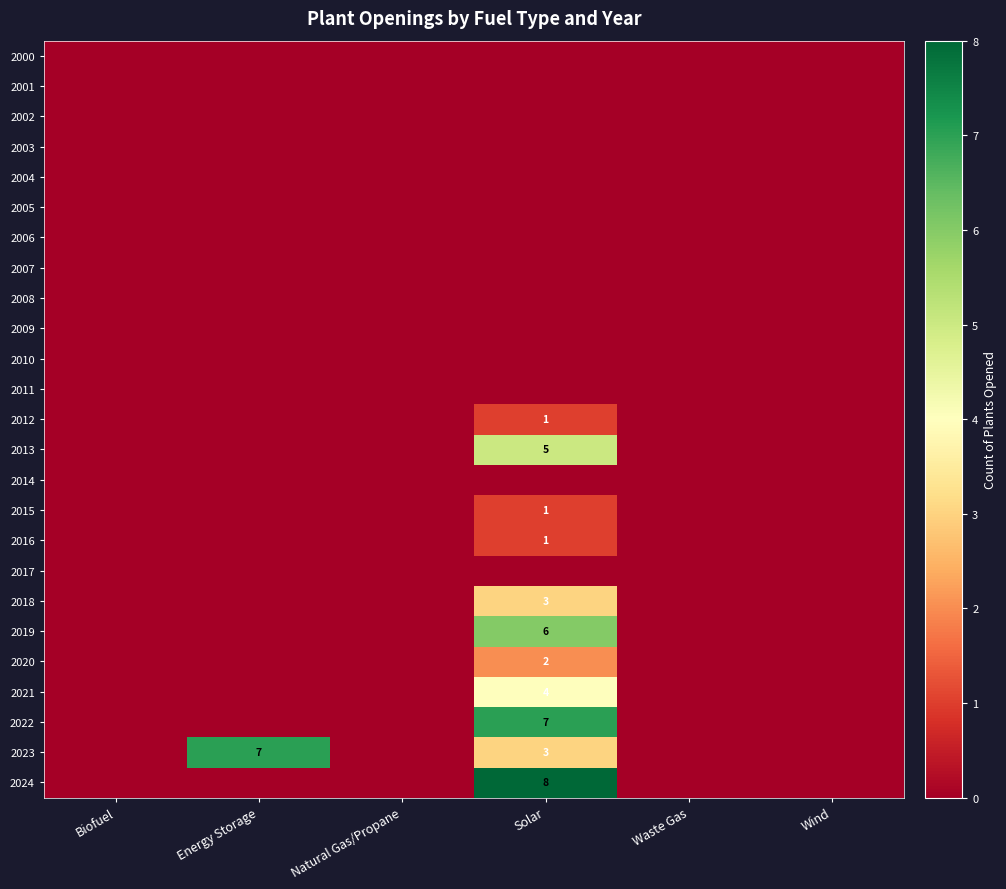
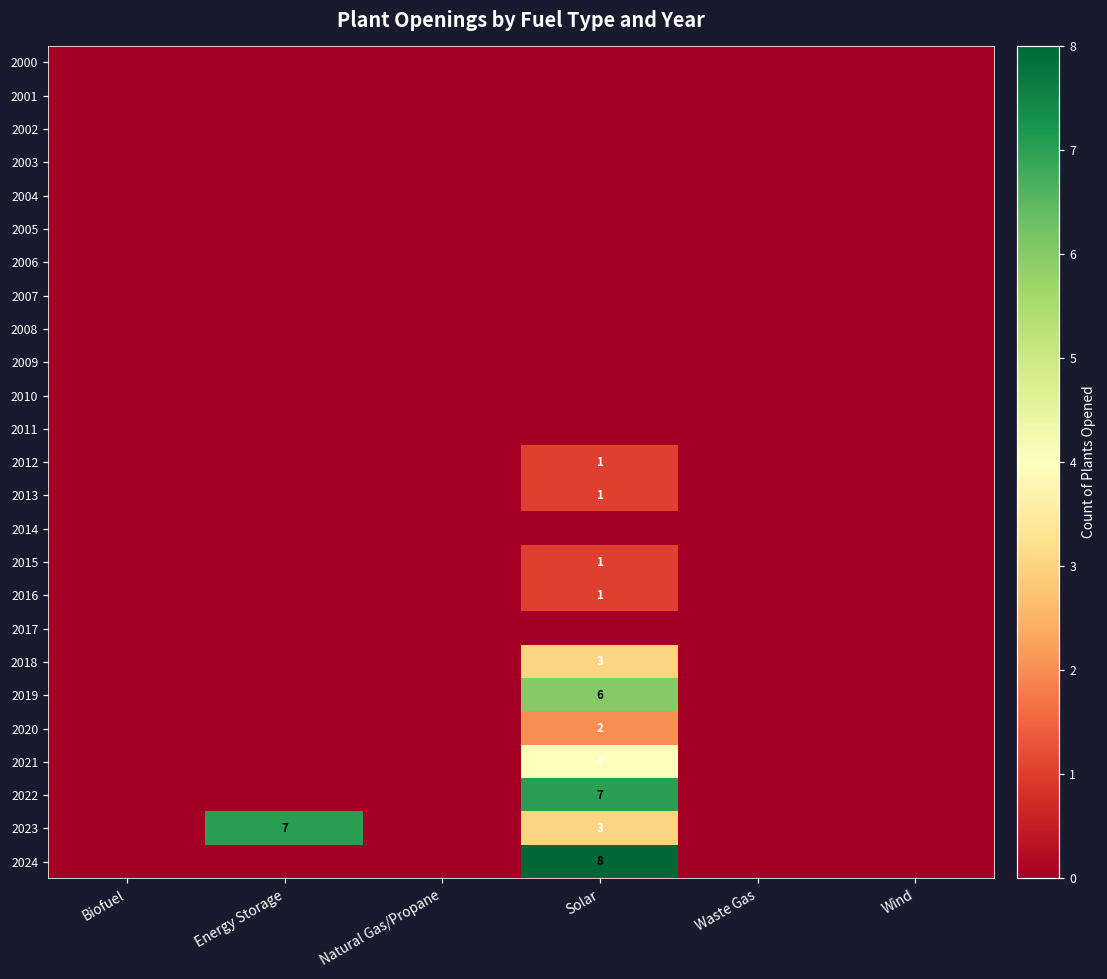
  {
    "2012": {
      "Solar": 1
    },
    "2013": {
-     "Solar": 5
+     "Solar": 1
    },
    "2015": {
      "Solar": 1
    },
    "2016": {
      "Solar": 1
    },
    "2018": {
      "Solar": 3
    },
    "2019": {
      "Solar": 6
    },
    "2020": {
      "Solar": 2
    },
    "2021": {
      "Solar": 4
    },
    "2022": {
      "Solar": 7
    },
    "2023": {
      "Energy Storage": 7,
      "Solar": 3
    },
    "2024": {
      "Solar": 8
    }
  }
